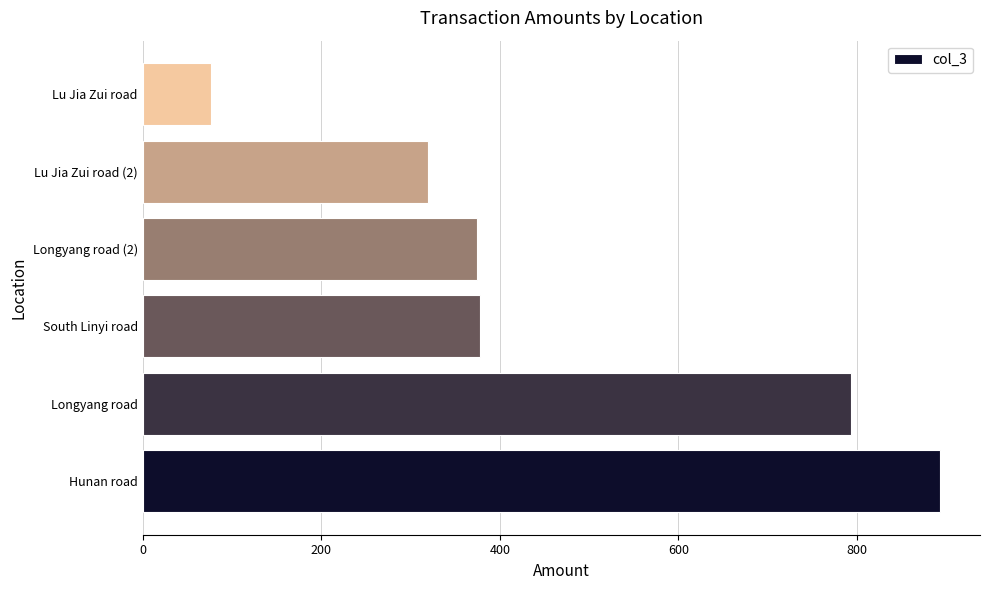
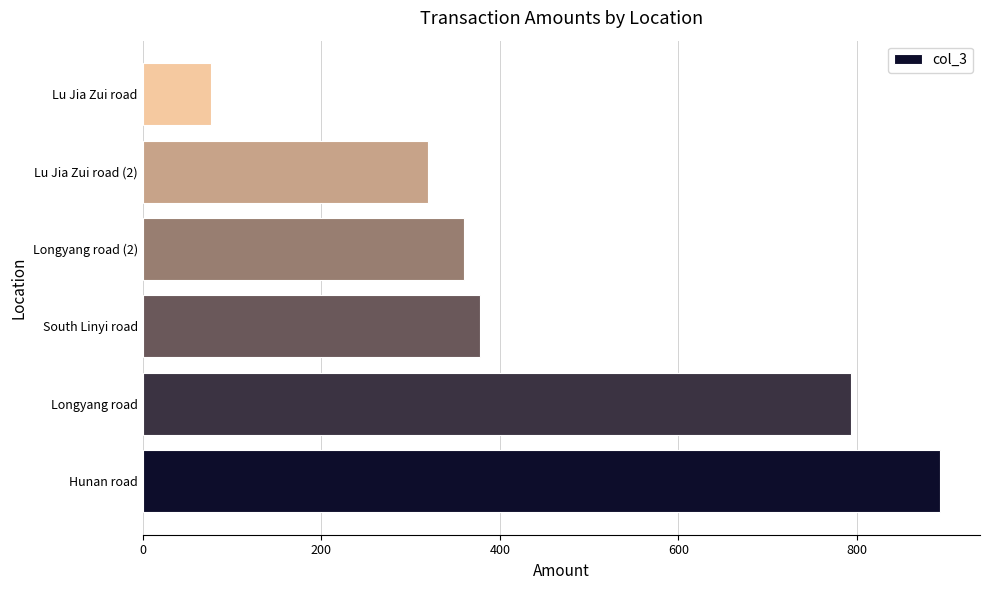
  {
    "Lu Jia Zui road": 80,
    "Lu Jia Zui road (2)": 320,
-   "Longyang road (2)": 370,
+   "Longyang road (2)": 360,
    "South Linyi road": 380,
    "Longyang road": 790,
    "Hunan road": 890
  }
